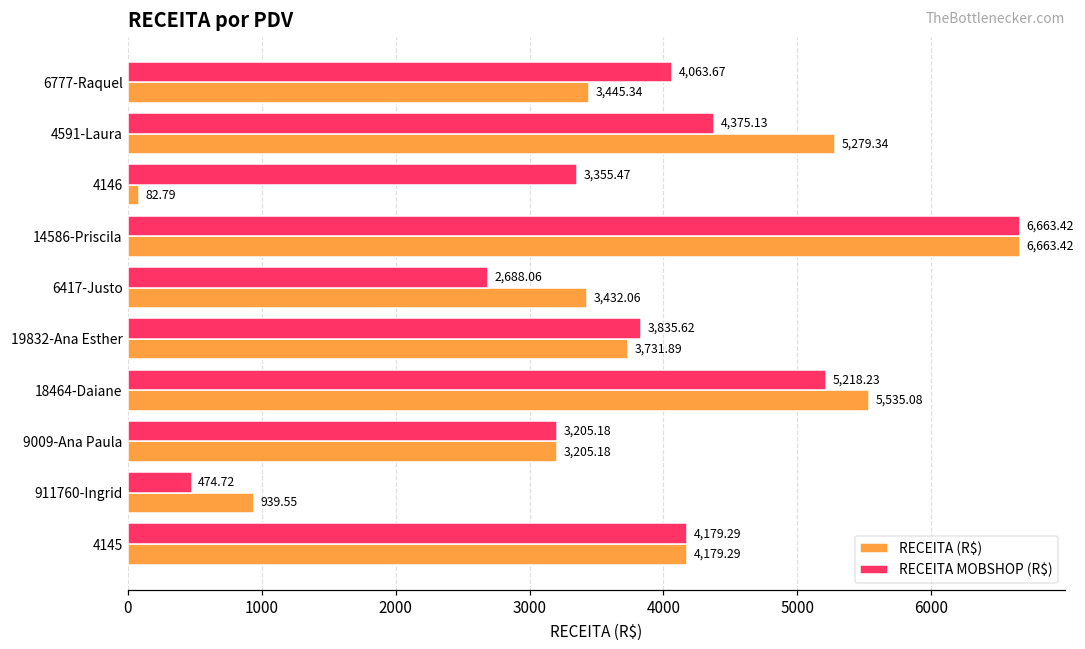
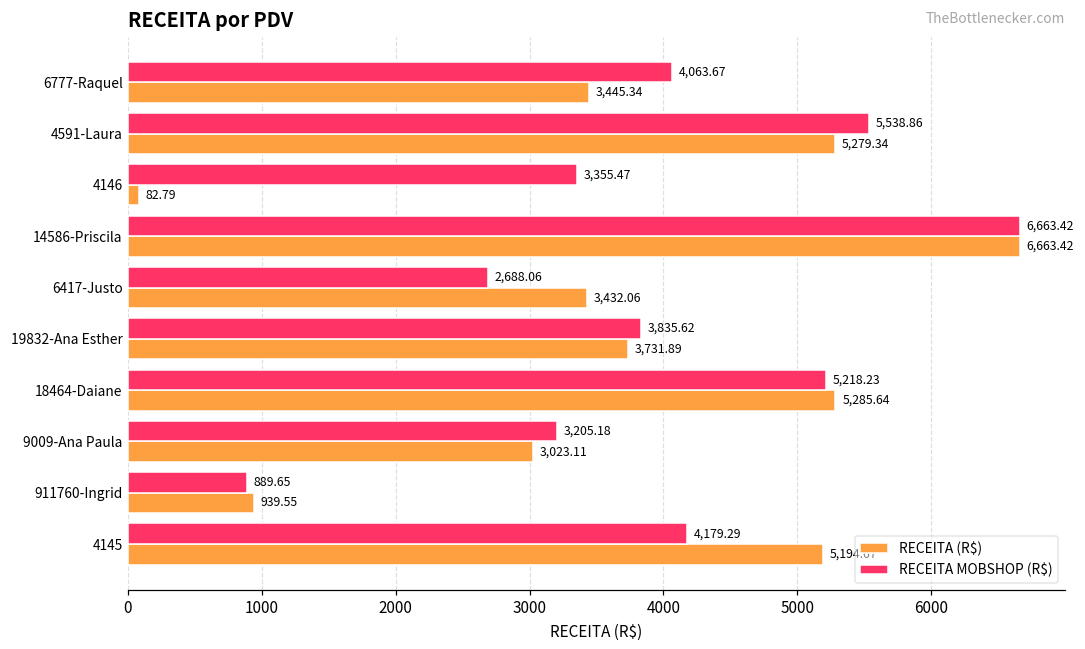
  {
    "RECEITA (R$)": {
      "6777-Raquel": "3,445.34",
      "4591-Laura": "5,279.34",
      "4146": "82.79",
      "14586-Priscila": "6,663.42",
      "6417-Justo": "3,432.06",
      "19832-Ana Esther": "3,731.89",
-     "18464-Daiane": "5,535.08",
-     "9009-Ana Paula": "3,205.18",
+     "18464-Daiane": "5,285.64",
+     "9009-Ana Paula": "3,023.11",
      "911760-Ingrid": "939.55",
-     "4145": "4180"
+     "4145": "5190"
    },
    "RECEITA MOBSHOP (R$)": {
      "6777-Raquel": "4,063.67",
-     "4591-Laura": "4,375.13",
+     "4591-Laura": "5,538.86",
      "4146": "3,355.47",
      "14586-Priscila": "6,663.42",
      "6417-Justo": "2,688.06",
      "19832-Ana Esther": "3,835.62",
      "18464-Daiane": "5,218.23",
      "9009-Ana Paula": "3,205.18",
-     "911760-Ingrid": "474.72",
+     "911760-Ingrid": "889.65",
      "4145": "4,179.29"
    }
  }
